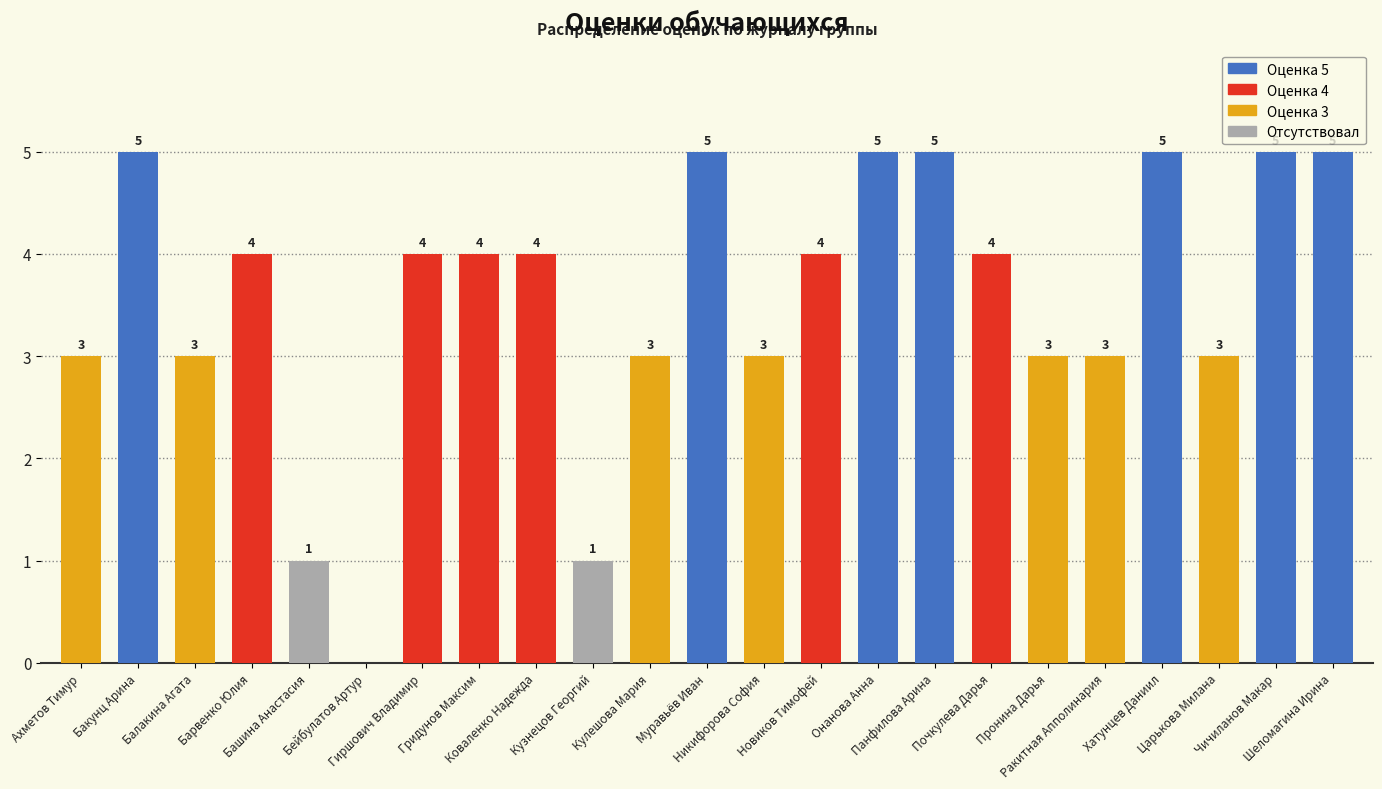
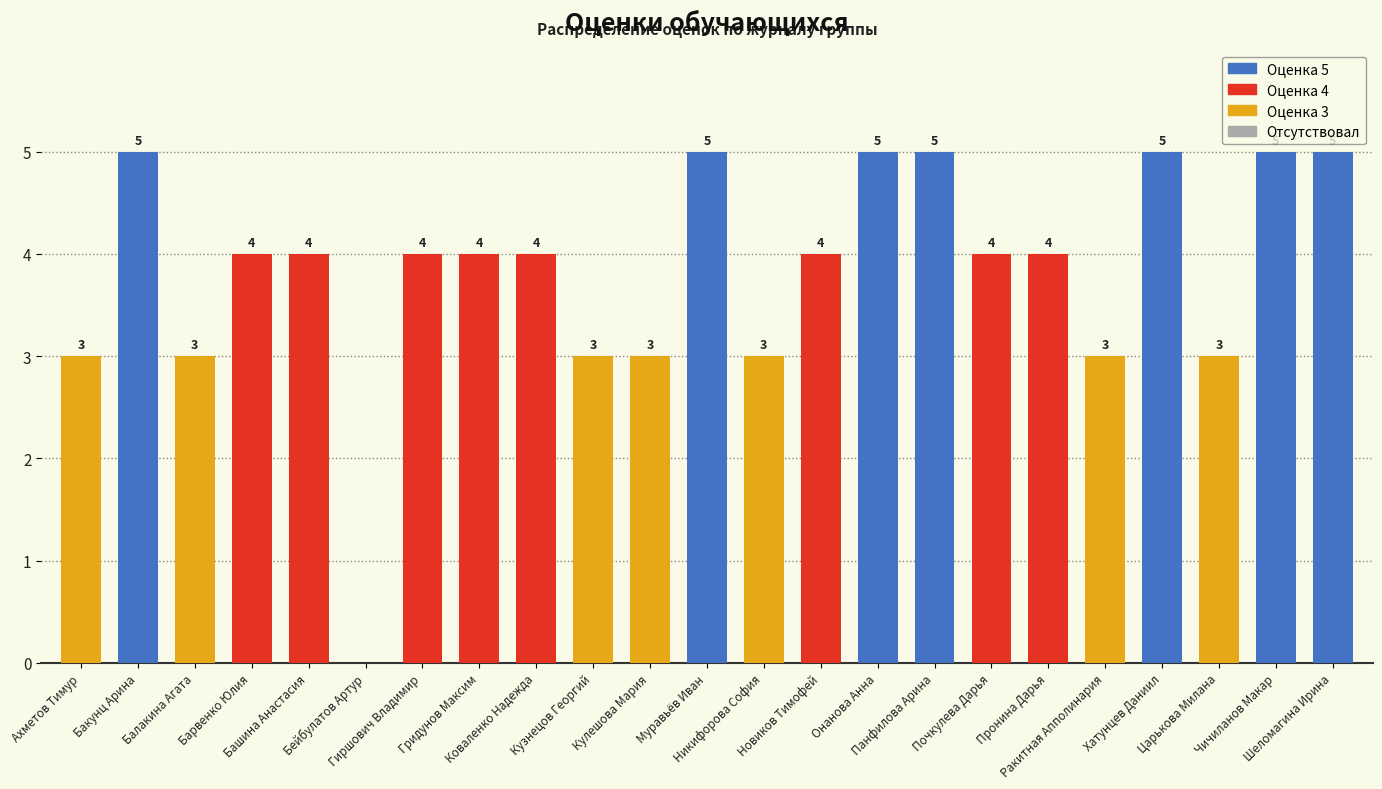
  {
    "Ахметов Тимур": 3,
    "Бакунц Арина": 5,
    "Балакина Агата": 3,
    "Барвенко Юлия": 4,
-   "Башина Анастасия": 1,
+   "Башина Анастасия": 4,
    "Гиршович Владимир": 4,
    "Гридунов Максим": 4,
    "Коваленко Надежда": 4,
-   "Кузнецов Георгий": 1,
+   "Кузнецов Георгий": 3,
    "Кулешова Мария": 3,
    "Муравьёв Иван": 5,
    "Никифорова София": 3,
    "Новиков Тимофей": 4,
    "Онанова Анна": 5,
    "Панфилова Арина": 5,
    "Почкулева Дарья": 4,
-   "Пронина Дарья": 3,
+   "Пронина Дарья": 4,
    "Ракитная Апполинария": 3,
    "Хатунцев Даниил": 5,
    "Царькова Милана": 3
  }
